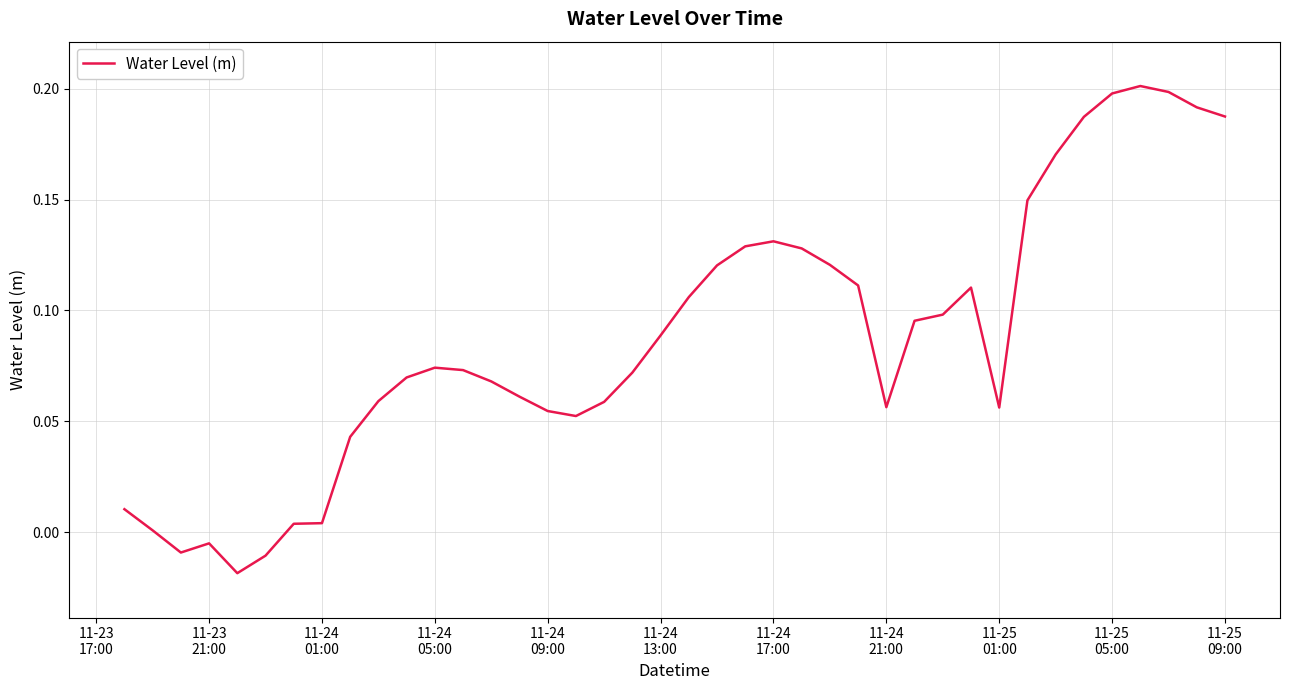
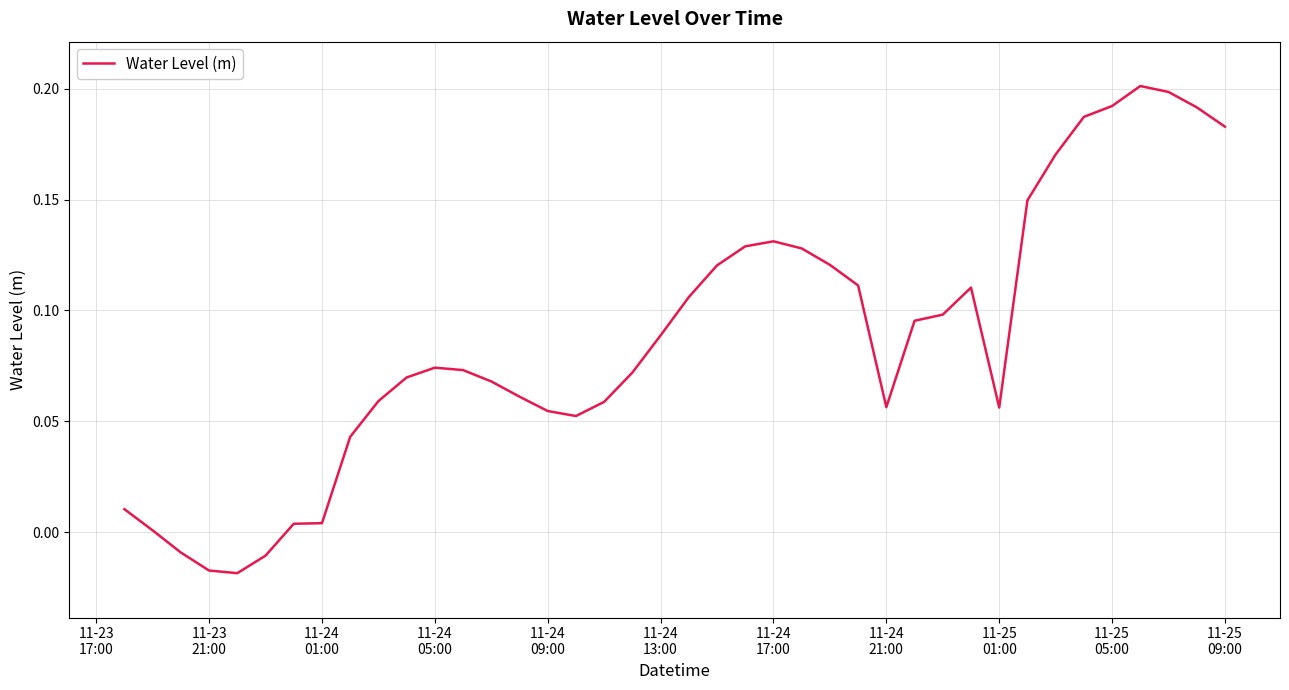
  {
-   "11-23 21:00": -0.005,
+   "11-23 21:00": -0.017,
    "11-24 01:00": 0.004,
    "11-24 05:00": 0.074,
    "11-24 09:00": 0.055,
    "11-24 13:00": 0.089,
    "11-24 17:00": 0.131,
    "11-24 21:00": 0.056,
    "11-25 01:00": 0.056,
-   "11-25 05:00": 0.198,
-   "11-25 09:00": 0.187
+   "11-25 05:00": 0.192,
+   "11-25 09:00": 0.183
  }
